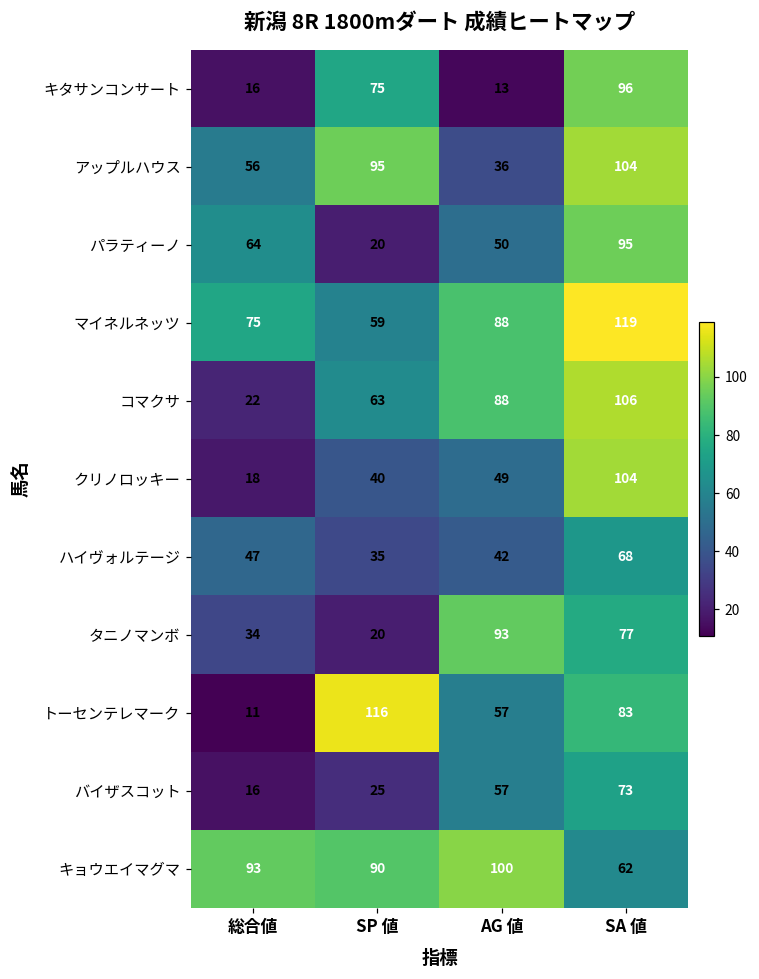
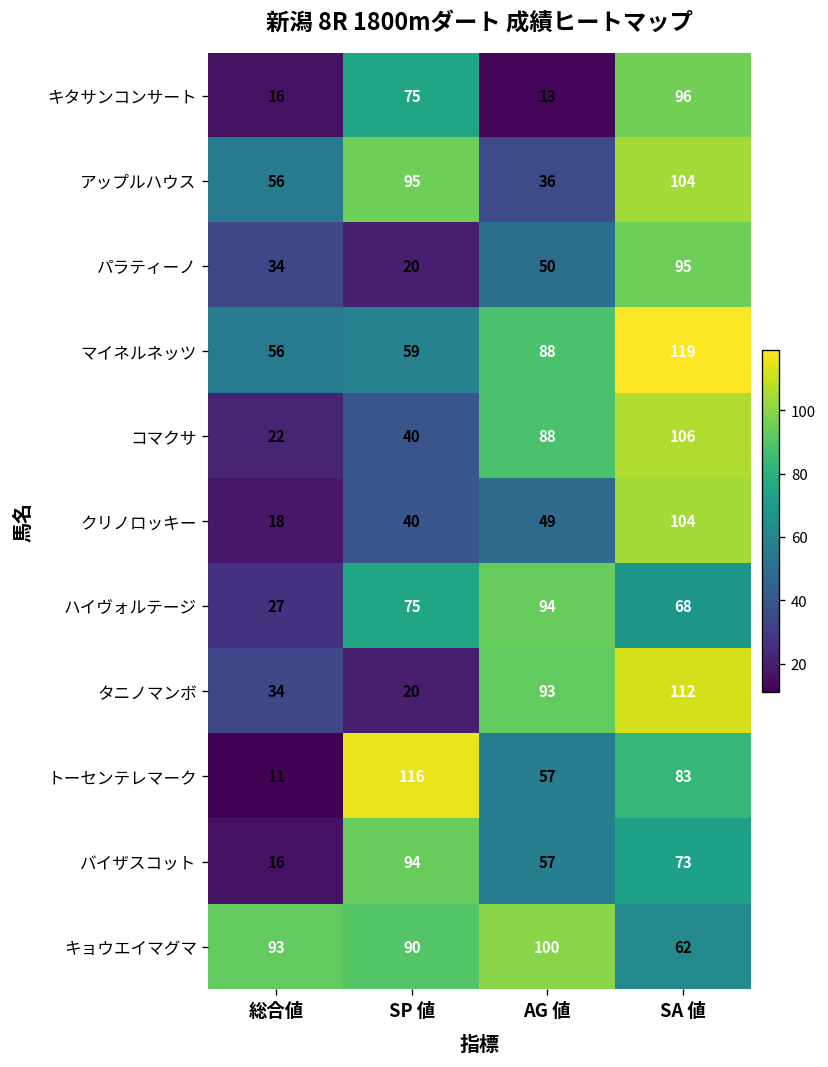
  {
    "キタサンコンサート": {
      "総合値": 16,
      "SP 値": 75,
      "AG 値": 13,
      "SA 値": 96
    },
    "アップルハウス": {
      "総合値": 56,
      "SP 値": 95,
      "AG 値": 36,
      "SA 値": 104
    },
    "パラティーノ": {
-     "総合値": 64,
+     "総合値": 34,
      "SP 値": 20,
      "AG 値": 50,
      "SA 値": 95
    },
    "マイネルネッツ": {
-     "総合値": 75,
+     "総合値": 56,
      "SP 値": 59,
      "AG 値": 88,
      "SA 値": 119
    },
    "コマクサ": {
      "総合値": 22,
-     "SP 値": 63,
+     "SP 値": 40,
      "AG 値": 88,
      "SA 値": 106
    },
    "クリノロッキー": {
      "総合値": 18,
      "SP 値": 40,
      "AG 値": 49,
      "SA 値": 104
    },
    "ハイヴォルテージ": {
-     "総合値": 47,
-     "SP 値": 35,
-     "AG 値": 42,
+     "総合値": 27,
+     "SP 値": 75,
+     "AG 値": 94,
      "SA 値": 68
    },
    "タニノマンボ": {
      "総合値": 34,
      "SP 値": 20,
      "AG 値": 93,
-     "SA 値": 77
+     "SA 値": 112
    },
    "トーセンテレマーク": {
      "総合値": 11,
      "SP 値": 116,
      "AG 値": 57,
      "SA 値": 83
    },
    "バイザスコット": {
      "総合値": 16,
-     "SP 値": 25,
+     "SP 値": 94,
      "AG 値": 57,
      "SA 値": 73
    },
    "キョウエイマグマ": {
      "総合値": 93,
      "SP 値": 90,
      "AG 値": 100,
      "SA 値": 62
    }
  }
